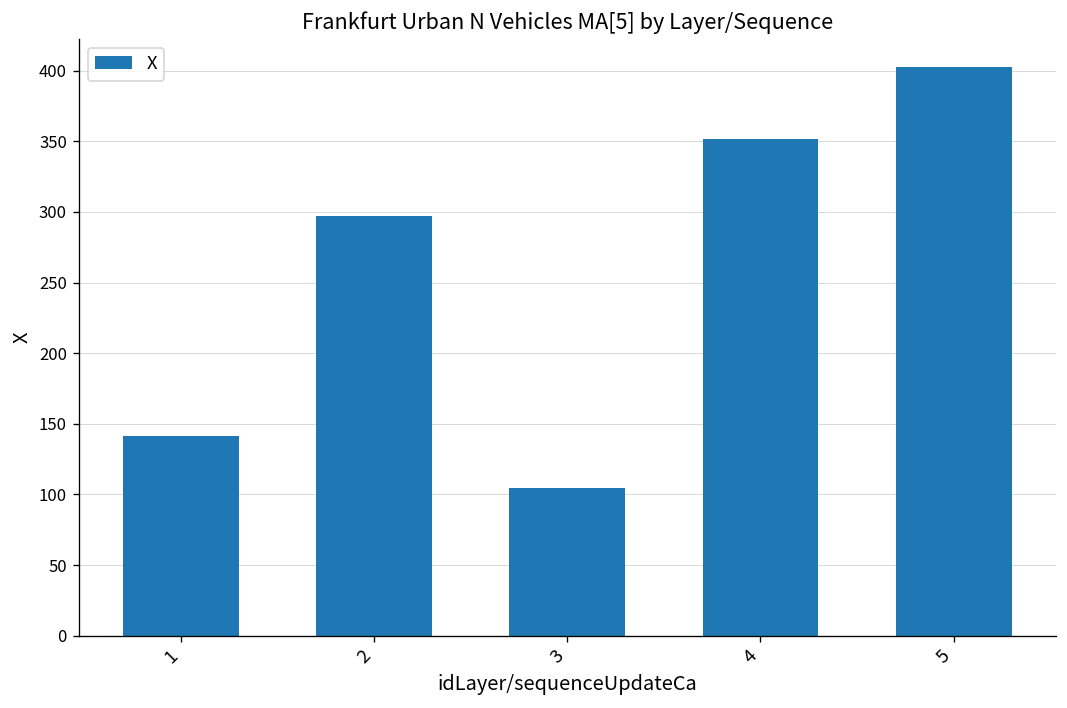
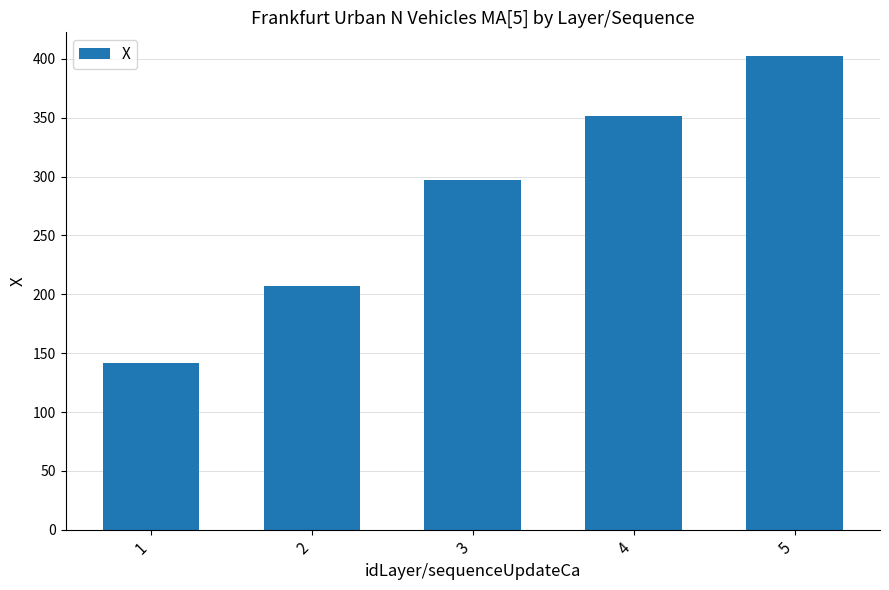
  {
    "1": 142,
-   "2": 297,
-   "3": 105,
+   "2": 207,
+   "3": 297,
    "4": 352,
    "5": 403
  }
